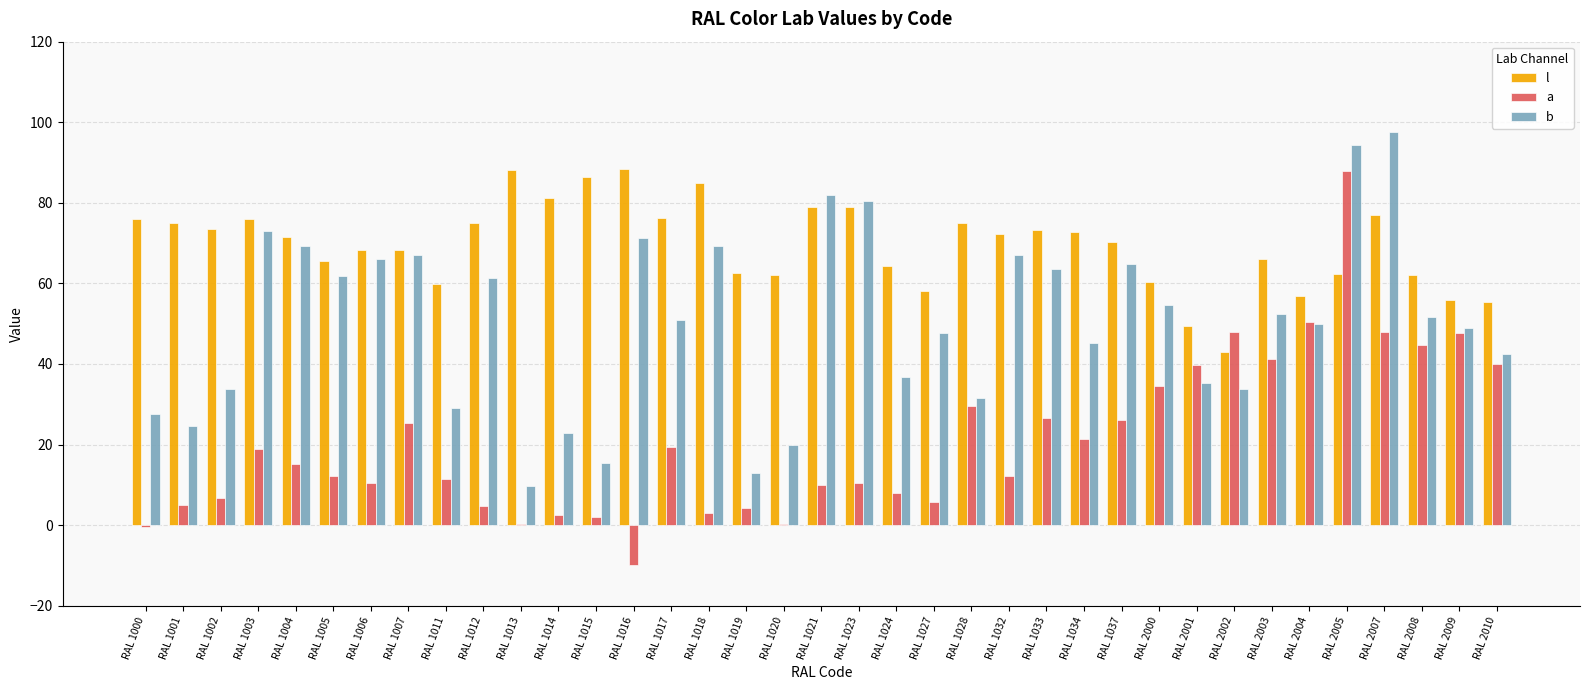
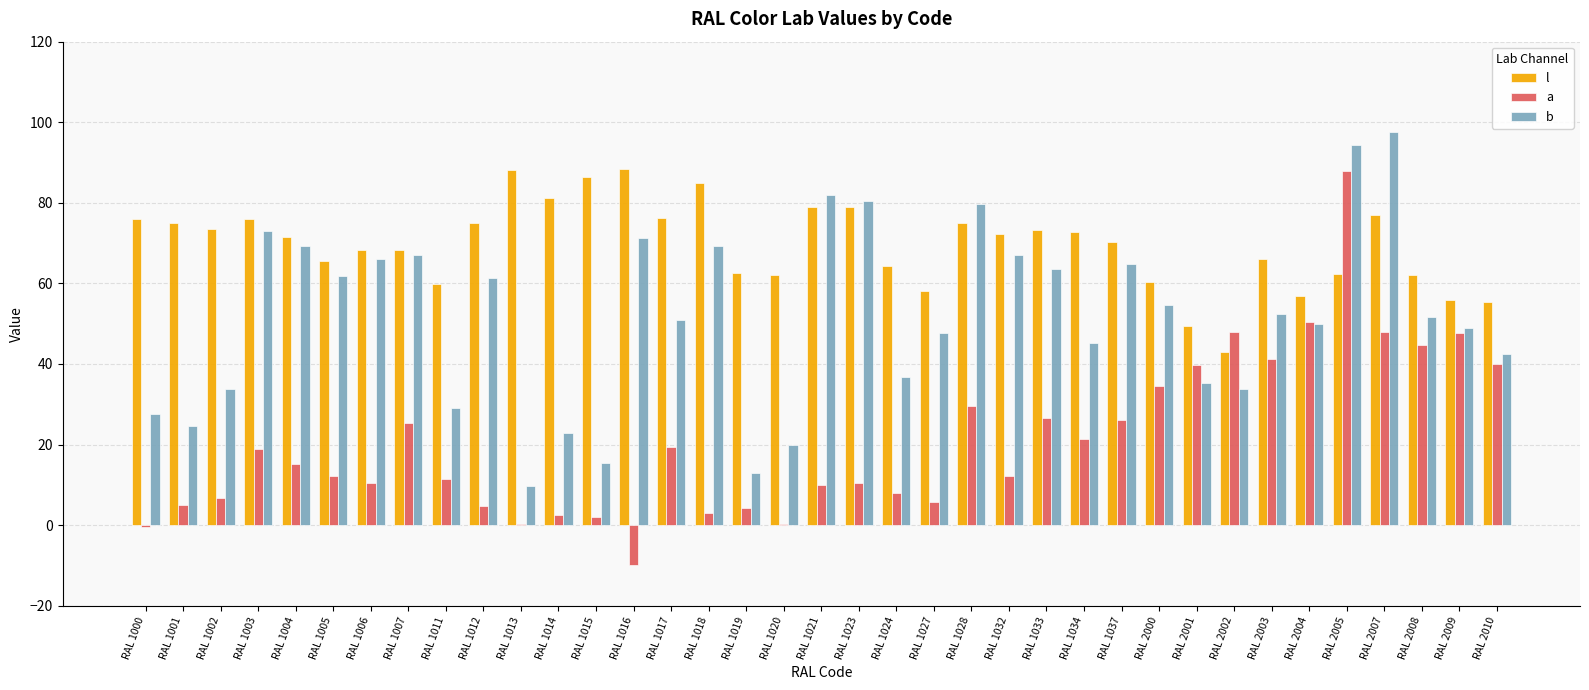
  {
    "l": {
      "RAL 1000": 76,
      "RAL 1001": 75,
      "RAL 1002": 73,
      "RAL 1003": 76,
      "RAL 1004": 71,
      "RAL 1005": 66,
      "RAL 1006": 68,
      "RAL 1007": 68,
      "RAL 1011": 60,
      "RAL 1012": 75,
      "RAL 1013": 88,
      "RAL 1014": 81,
      "RAL 1015": 86,
      "RAL 1016": 88,
      "RAL 1017": 76,
      "RAL 1018": 85,
      "RAL 1019": 63,
      "RAL 1020": 62,
      "RAL 1021": 79,
      "RAL 1023": 79,
      "RAL 1024": 64,
      "RAL 1027": 58,
      "RAL 1028": 75,
      "RAL 1032": 72,
      "RAL 1033": 73,
      "RAL 1034": 73,
      "RAL 1037": 70,
      "RAL 2000": 60,
      "RAL 2001": 49,
      "RAL 2002": 43,
      "RAL 2003": 66,
      "RAL 2004": 57,
      "RAL 2005": 62,
      "RAL 2007": 77,
      "RAL 2008": 62,
      "RAL 2009": 56,
      "RAL 2010": 55
    },
    "a": {
      "RAL 1001": 5,
      "RAL 1002": 7,
      "RAL 1003": 19,
      "RAL 1004": 15,
      "RAL 1005": 12,
      "RAL 1006": 10,
      "RAL 1007": 25,
      "RAL 1011": 11,
      "RAL 1012": 5,
      "RAL 1014": 2,
      "RAL 1015": 2,
      "RAL 1016": -10,
      "RAL 1017": 19,
      "RAL 1018": 3,
      "RAL 1019": 4,
      "RAL 1021": 10,
      "RAL 1023": 10,
      "RAL 1024": 8,
      "RAL 1027": 6,
      "RAL 1028": 30,
      "RAL 1032": 12,
      "RAL 1033": 27,
      "RAL 1034": 21,
      "RAL 1037": 26,
      "RAL 2000": 35,
      "RAL 2001": 40,
      "RAL 2002": 48,
      "RAL 2003": 41,
      "RAL 2004": 50,
      "RAL 2005": 88,
      "RAL 2007": 48,
      "RAL 2008": 45,
      "RAL 2009": 48,
      "RAL 2010": 40
    },
    "b": {
      "RAL 1000": 28,
      "RAL 1001": 25,
      "RAL 1002": 34,
      "RAL 1003": 73,
      "RAL 1004": 69,
      "RAL 1005": 62,
      "RAL 1006": 66,
      "RAL 1007": 67,
      "RAL 1011": 29,
      "RAL 1012": 61,
      "RAL 1013": 10,
      "RAL 1014": 23,
      "RAL 1015": 15,
      "RAL 1016": 71,
      "RAL 1017": 51,
      "RAL 1018": 69,
      "RAL 1019": 13,
      "RAL 1020": 20,
      "RAL 1021": 82,
      "RAL 1023": 81,
      "RAL 1024": 37,
      "RAL 1027": 48,
-     "RAL 1028": 32,
+     "RAL 1028": 80,
      "RAL 1032": 67,
      "RAL 1033": 63,
      "RAL 1034": 45,
      "RAL 1037": 65,
      "RAL 2000": 55,
      "RAL 2001": 35,
      "RAL 2002": 34,
      "RAL 2003": 52,
      "RAL 2004": 50,
      "RAL 2005": 94,
      "RAL 2007": 98,
      "RAL 2008": 52,
      "RAL 2009": 49,
      "RAL 2010": 42
    }
  }
